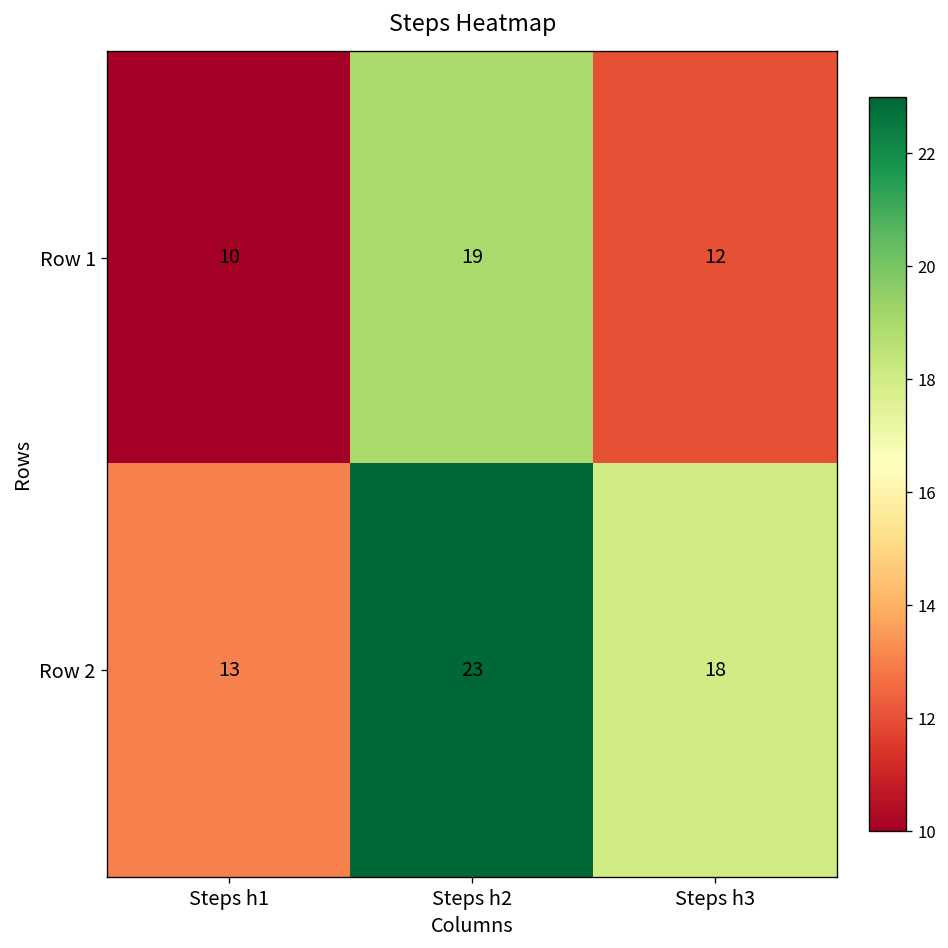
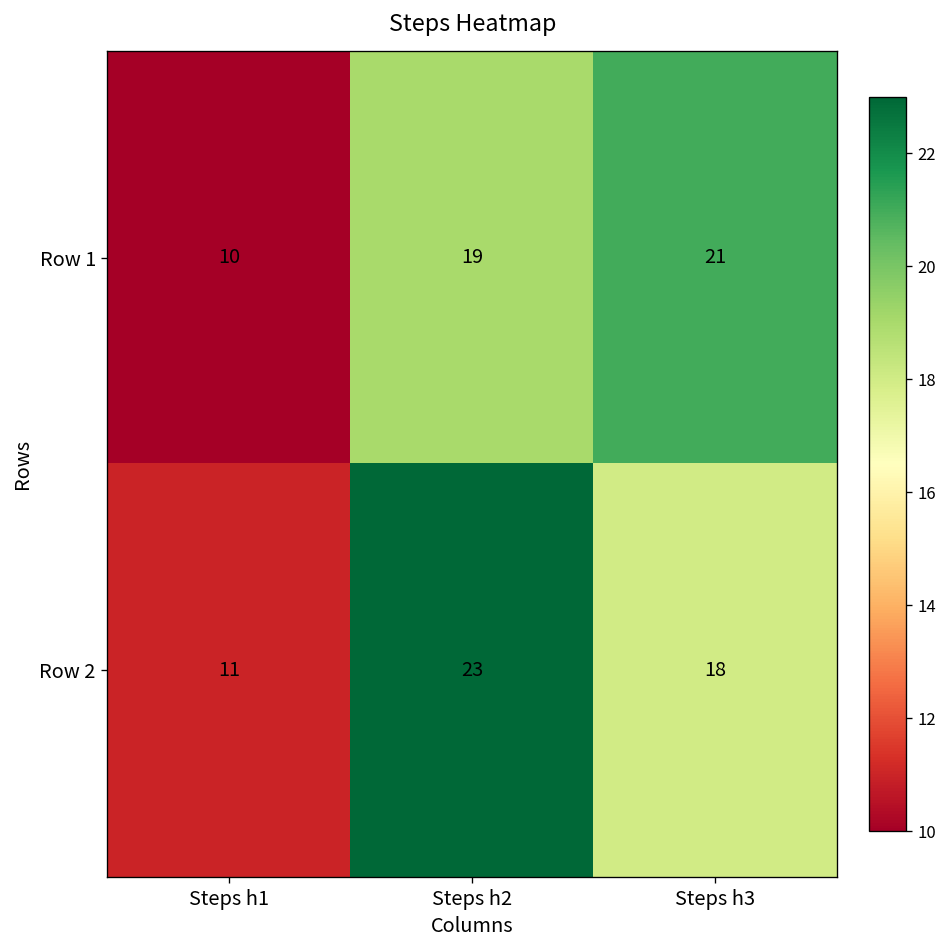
  {
    "Row 1": {
      "Steps h1": 10,
      "Steps h2": 19,
-     "Steps h3": 12
+     "Steps h3": 21
    },
    "Row 2": {
-     "Steps h1": 13,
+     "Steps h1": 11,
      "Steps h2": 23,
      "Steps h3": 18
    }
  }
